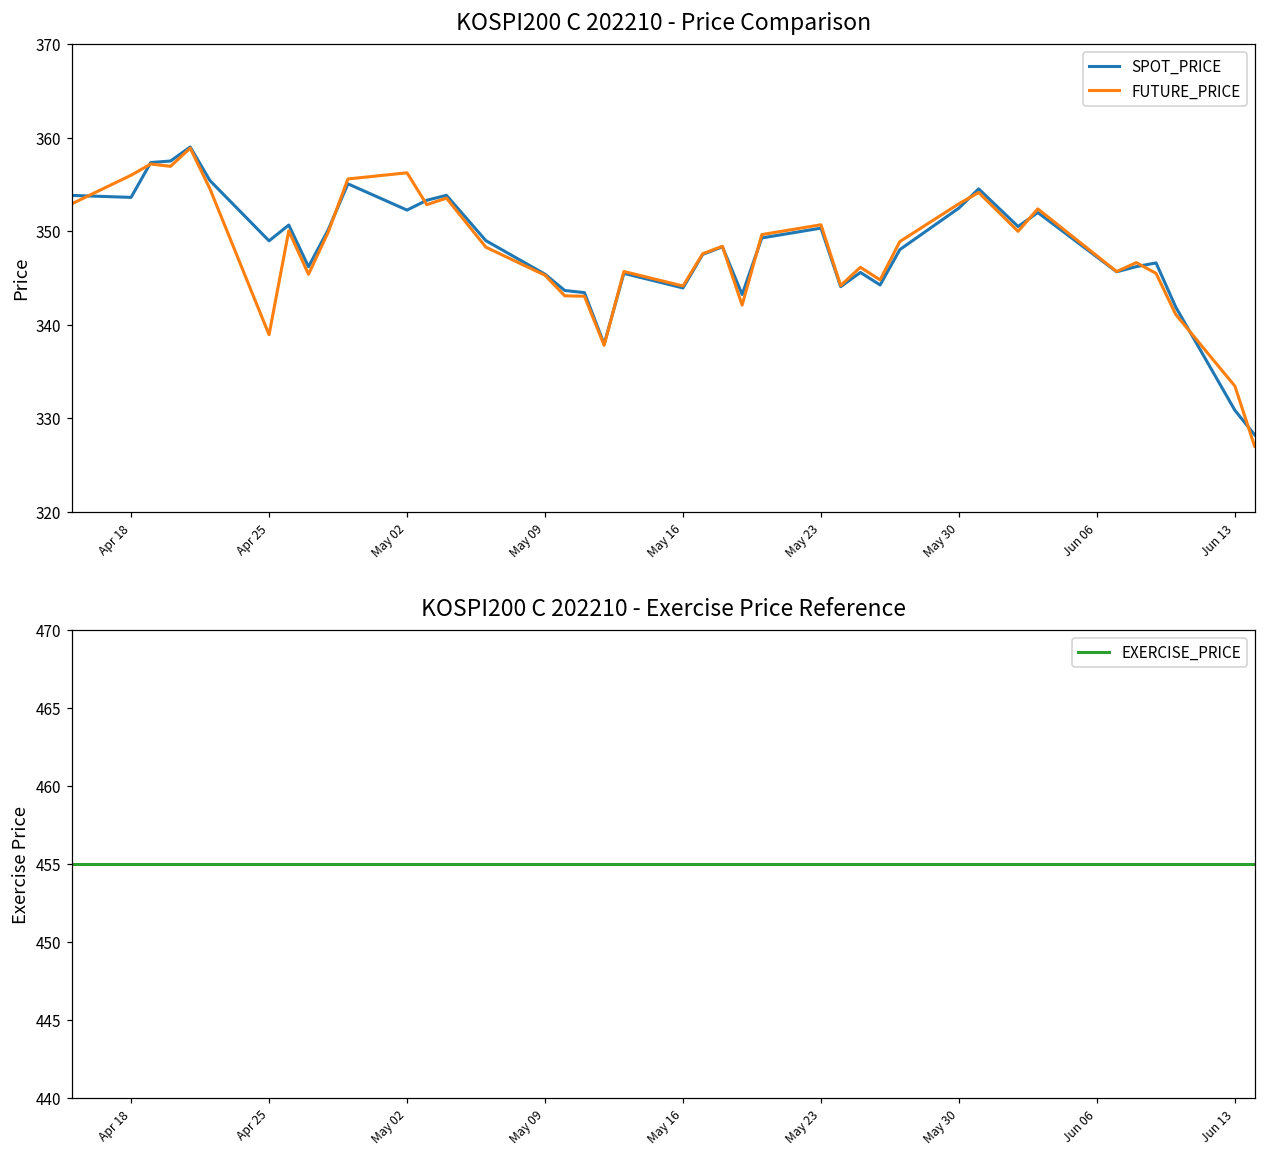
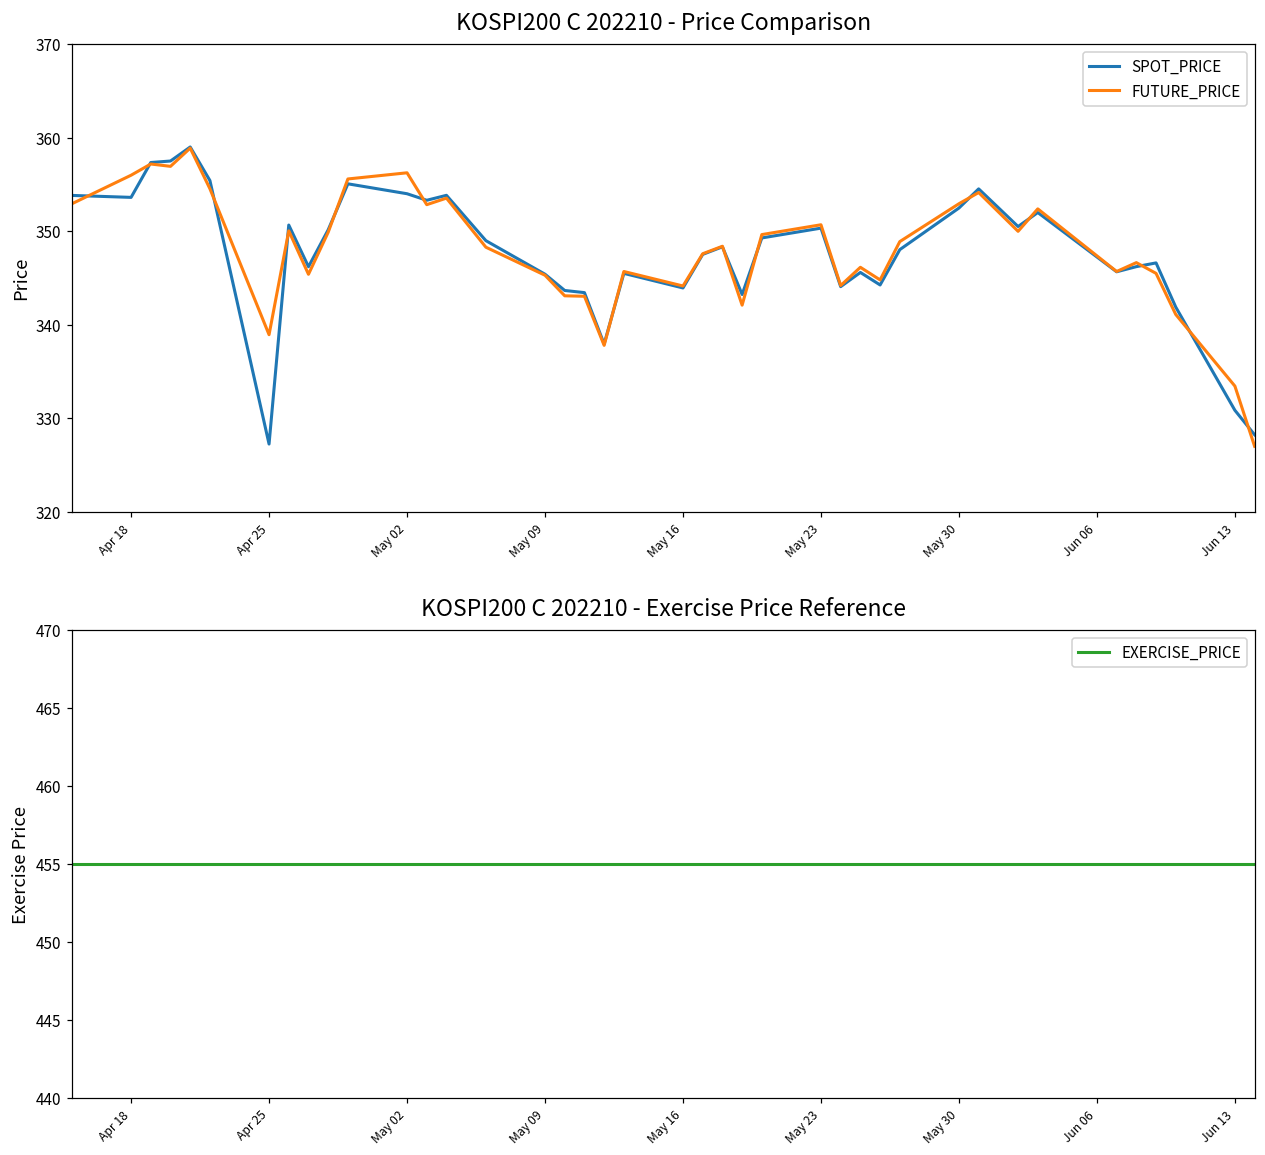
  {
    "KOSPI200 C 202210 - Price Comparison": {
      "SPOT_PRICE": {
        "Apr 18": 354,
-       "Apr 25": 349,
-       "May 02": 352,
+       "Apr 25": 327,
+       "May 02": 354,
        "May 23": 350,
        "May 30": 352,
        "Jun 13": 331
      },
      "FUTURE_PRICE": {
        "Apr 18": 356,
        "Apr 25": 339,
        "May 02": 356,
        "May 23": 351,
        "May 30": 353,
        "Jun 13": 333
      }
    },
    "KOSPI200 C 202210 - Exercise Price Reference": {
      "Apr 18": 455.0,
      "Apr 25": 455.0,
      "May 02": 455.0,
      "May 09": 455.0,
      "May 16": 455.0,
      "May 23": 455.0,
      "May 30": 455.0,
      "Jun 13": 455.0
    }
  }
